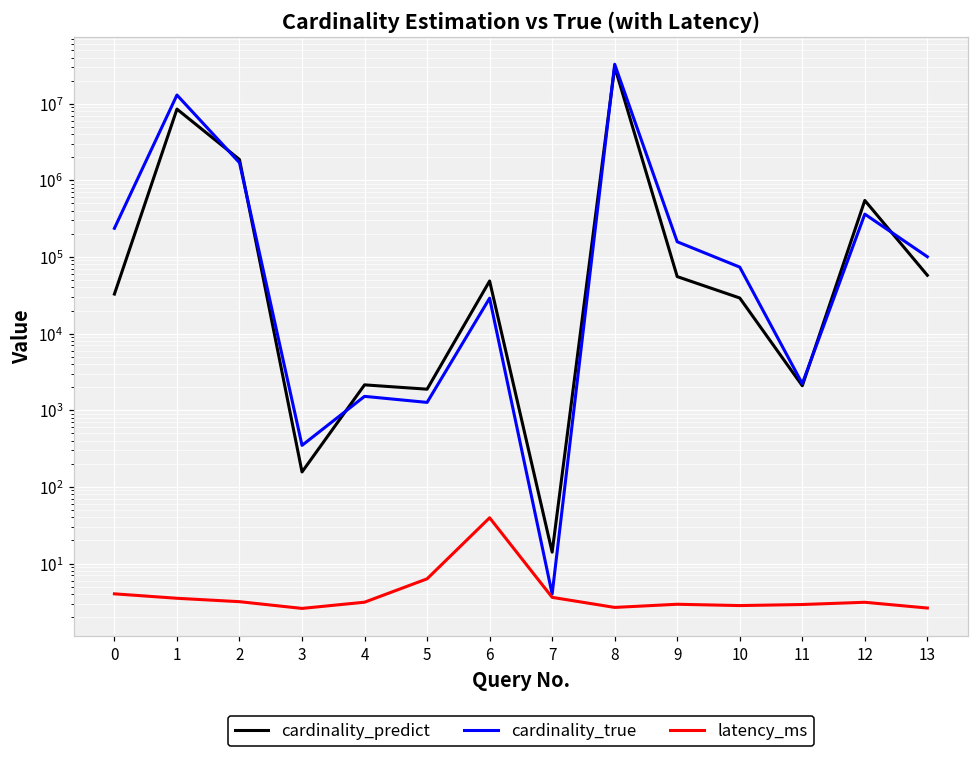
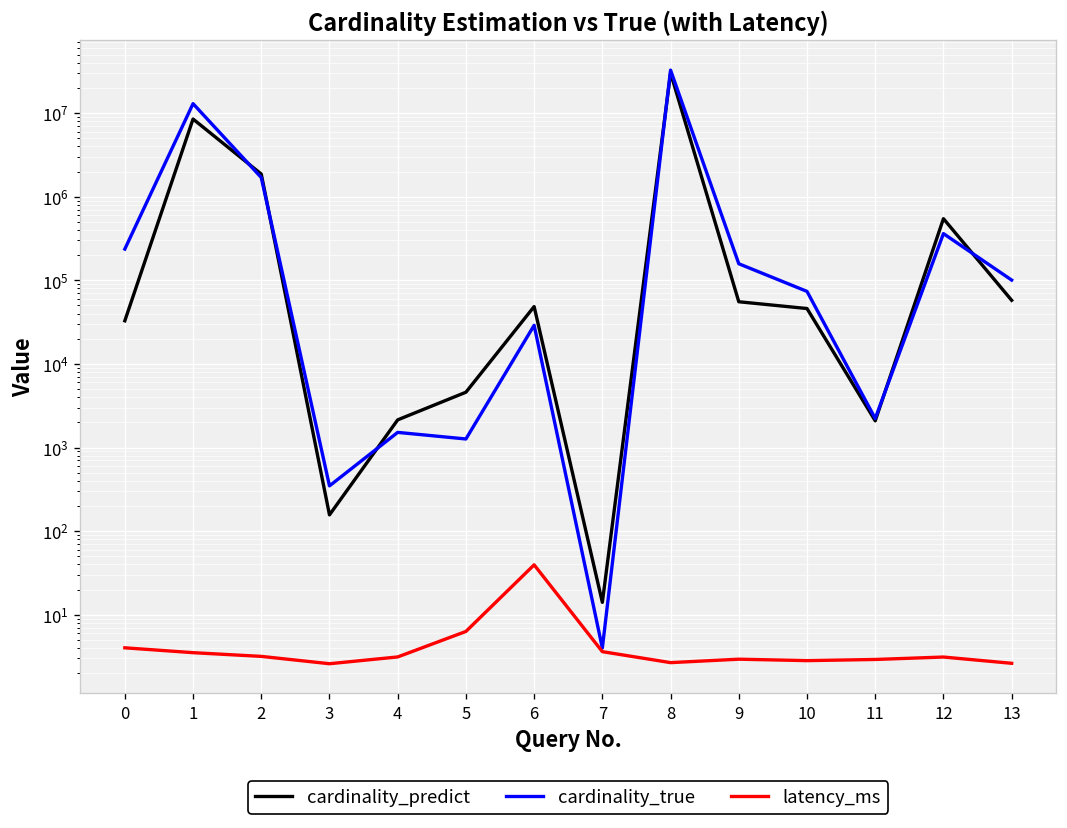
  {
    "cardinality_predict": {
      "0": 30000,
      "1": 8000000,
      "2": 1900000,
      "3": 160,
      "4": 2100,
-     "5": 1900,
+     "5": 5000,
      "6": 50000,
      "7": 14,
      "9": 60000,
-     "10": 29000,
+     "10": 50000,
      "12": 500000,
      "13": 60000
    },
    "cardinality_true": {
      "0": 240000,
      "1": 13000000,
      "2": 1700000,
      "3": 300,
      "4": 1500,
      "5": 1300,
      "6": 29000,
      "7": 4,
      "9": 160000,
      "10": 70000,
      "12": 400000,
      "13": 100000
    },
    "latency_ms": {
      "0": 4,
      "1": 4,
      "2": 3,
      "3": 2.6,
      "4": 3,
      "5": 6,
      "6": 40,
      "7": 4,
      "8": 2.7,
      "9": 3,
      "10": 3,
      "11": 3,
      "12": 3,
      "13": 2.6
    }
  }
